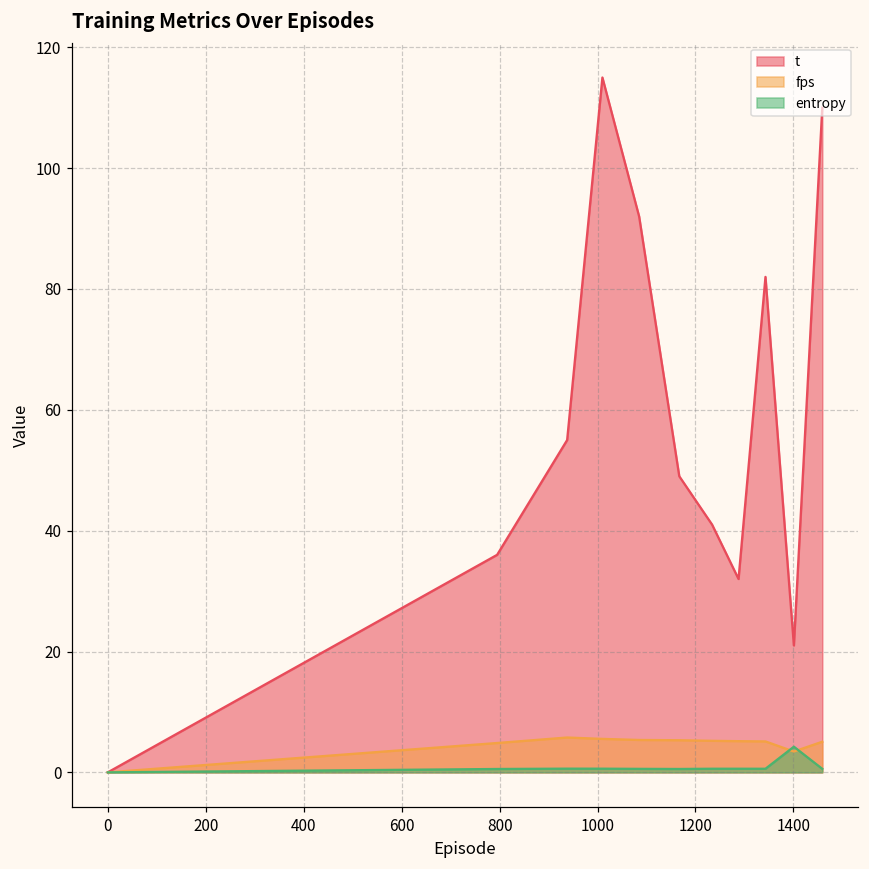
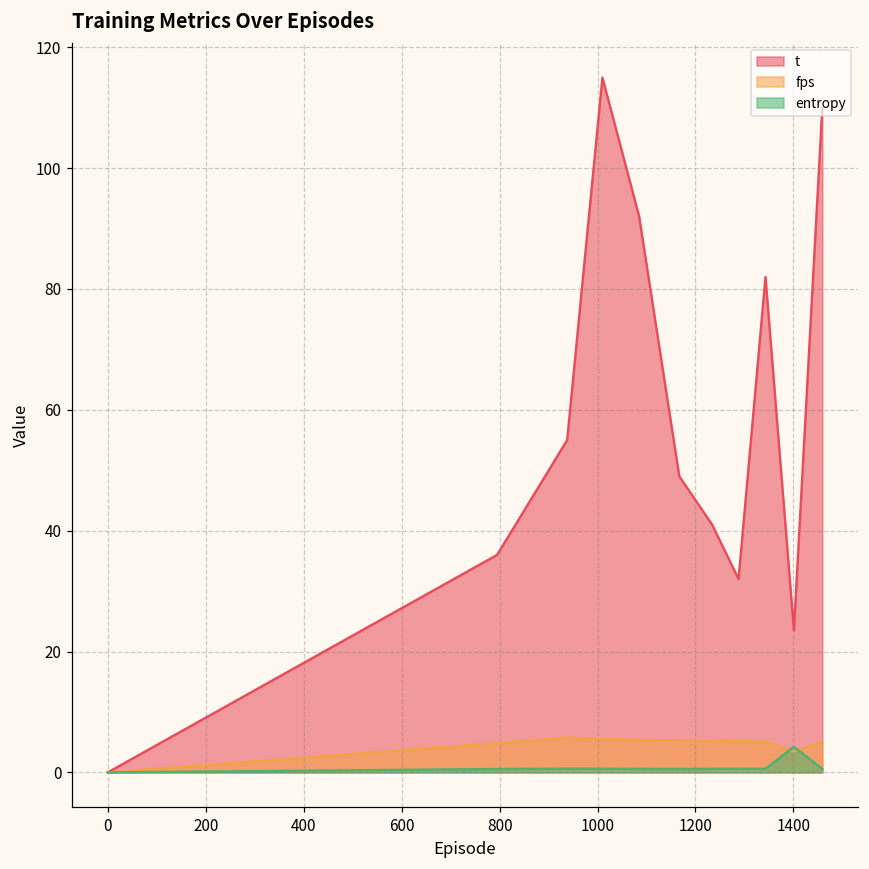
  {
    "t": {
-     "1400": 21
+     "1400": 24
    },
    "fps": {
      "1400": 3
    },
    "entropy": {
      "1400": 4
    }
  }
